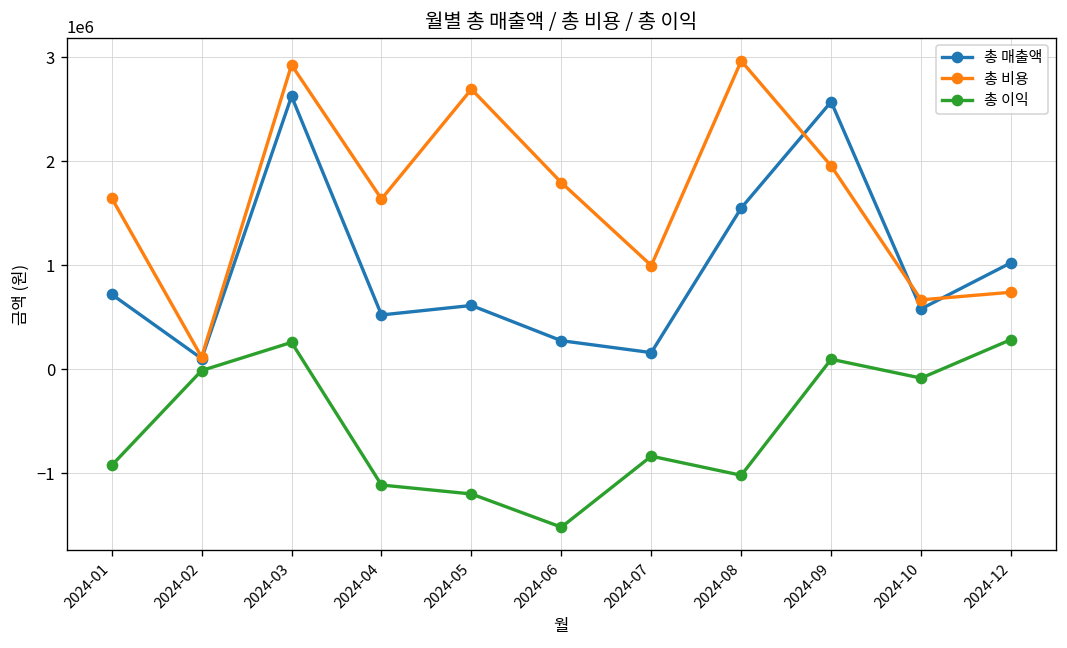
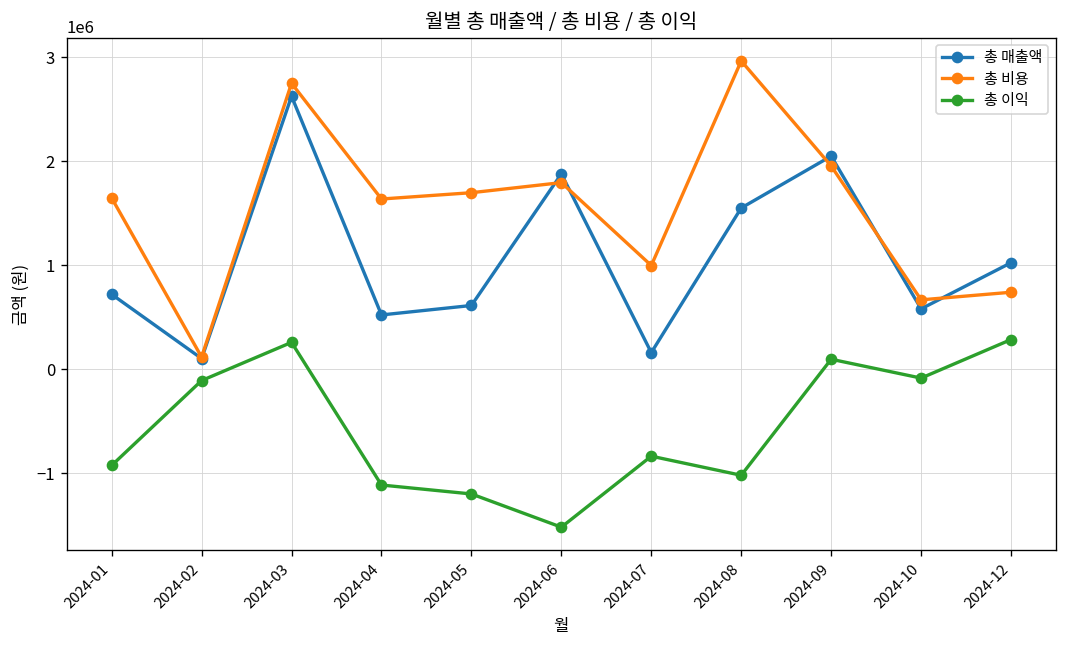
  {
    "총 매출액": {
      "2024-01": 700000,
      "2024-03": 2600000,
      "2024-04": 500000,
      "2024-05": 600000,
-     "2024-06": 300000,
+     "2024-06": 1900000,
      "2024-07": 200000,
      "2024-08": 1500000,
-     "2024-09": 2600000,
+     "2024-09": 2000000,
      "2024-10": 600000,
      "2024-12": 1000000
    },
    "총 비용": {
      "2024-01": 1600000,
-     "2024-03": 2900000,
+     "2024-03": 2700000,
      "2024-04": 1600000,
-     "2024-05": 2700000,
+     "2024-05": 1700000,
      "2024-06": 1800000,
      "2024-07": 1000000,
      "2024-08": 3000000,
      "2024-09": 2000000,
      "2024-10": 700000,
      "2024-12": 700000
    },
    "총 이익": {
      "2024-01": -900000,
-     "2024-02": 0,
+     "2024-02": -100000,
      "2024-03": 300000,
      "2024-04": -1100000,
      "2024-05": -1200000,
      "2024-06": -1500000,
      "2024-07": -800000,
      "2024-08": -1000000,
      "2024-09": 100000,
      "2024-10": -100000,
      "2024-12": 300000
    }
  }
